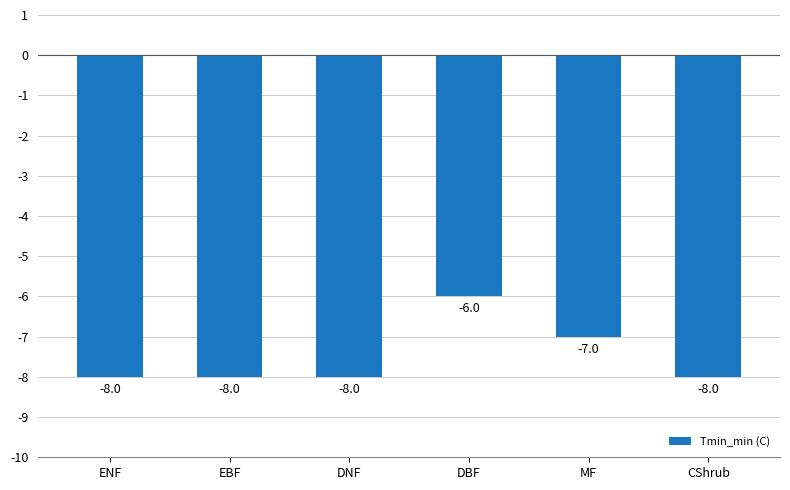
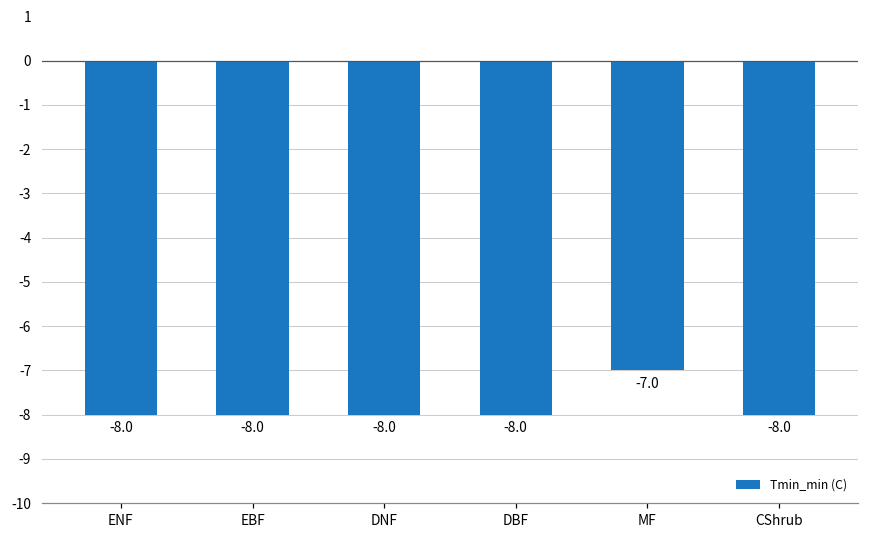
  {
    "ENF": -8.0,
    "EBF": -8.0,
    "DNF": -8.0,
-   "DBF": -6.0,
+   "DBF": -8.0,
    "MF": -7.0,
    "CShrub": -8.0
  }
